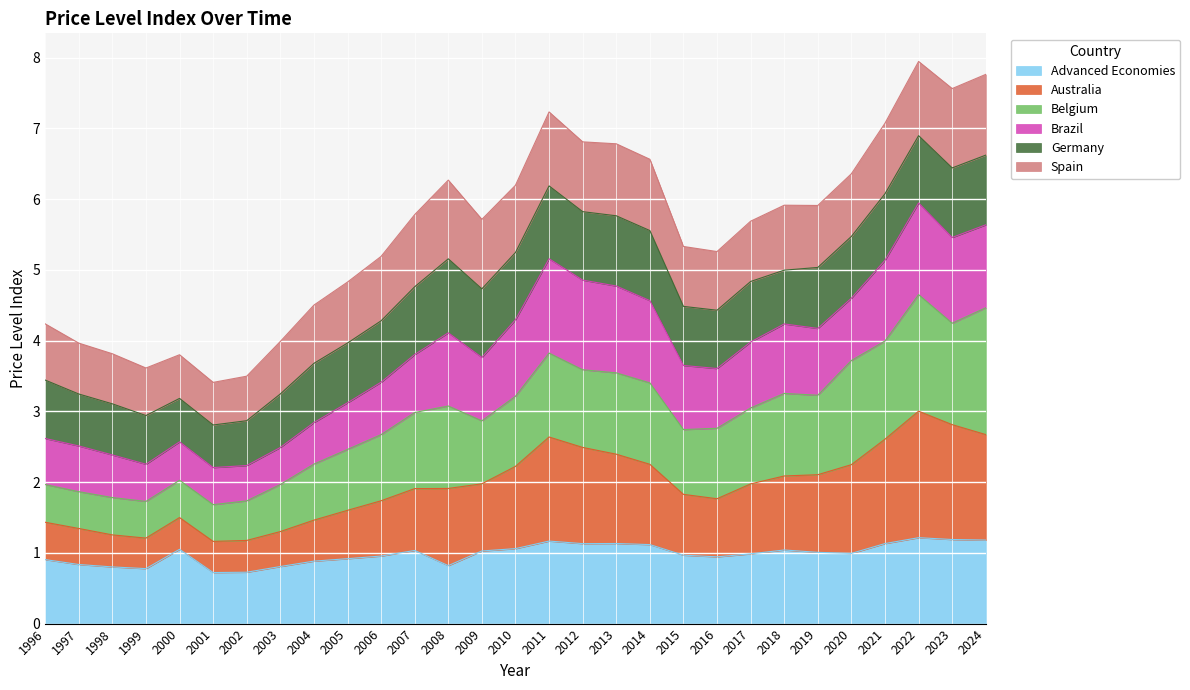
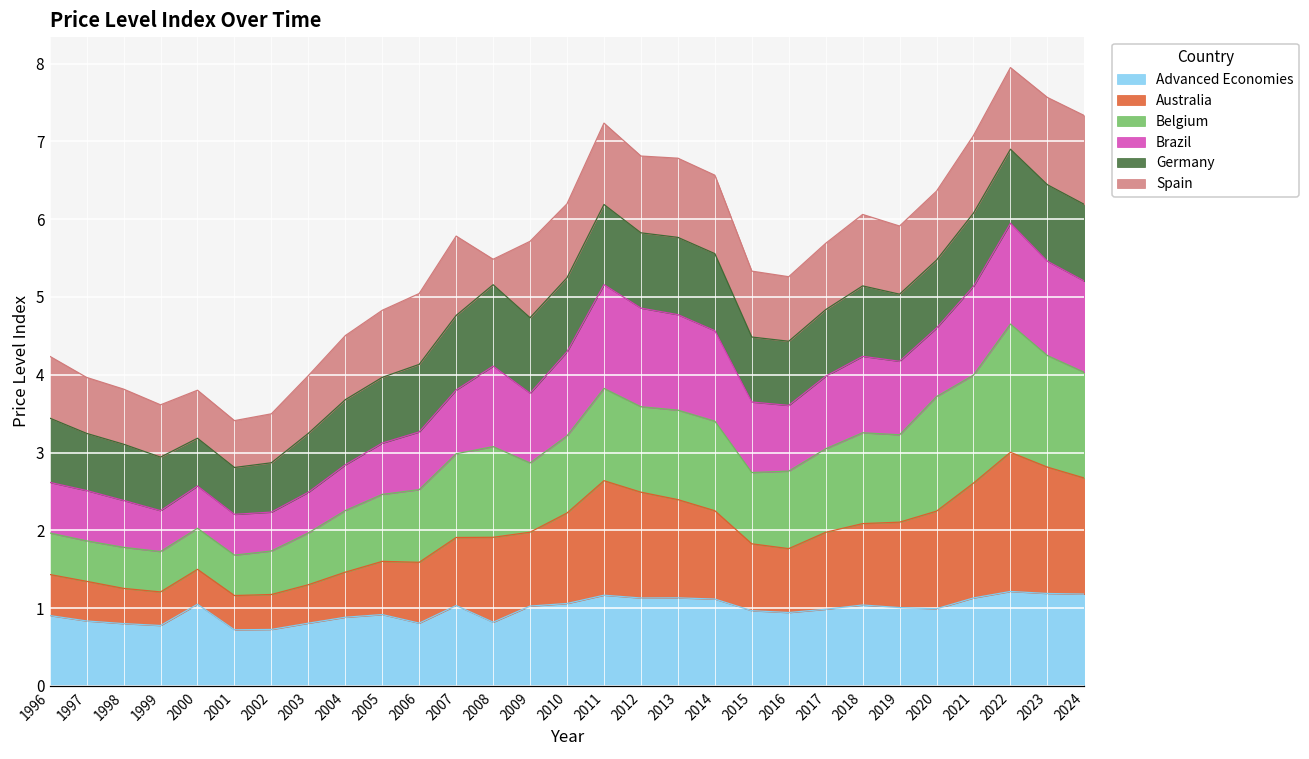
  {
    "Advanced Economies": {
      "1996": 0.9,
      "1997": 0.8,
      "1998": 0.8,
      "1999": 0.8,
      "2000": 1.1,
      "2001": 0.7,
      "2002": 0.7,
      "2003": 0.8,
      "2004": 0.9,
      "2005": 0.9,
-     "2006": 1.0,
+     "2006": 0.8,
      "2007": 1.0,
      "2008": 0.8,
      "2009": 1.0,
      "2010": 1.1,
      "2011": 1.2,
      "2012": 1.1,
      "2013": 1.1,
      "2014": 1.1,
      "2015": 1.0,
      "2016": 0.9,
      "2017": 1.0,
      "2018": 1.0,
      "2019": 1.0,
      "2020": 1.0,
      "2021": 1.1,
      "2022": 1.2,
      "2023": 1.2,
      "2024": 1.2
    },
    "Australia": {
      "1996": 0.5,
      "1997": 0.5,
      "1998": 0.5,
      "1999": 0.4,
      "2000": 0.4,
      "2001": 0.4,
      "2002": 0.4,
      "2003": 0.5,
      "2004": 0.6,
      "2005": 0.7,
      "2006": 0.8,
      "2007": 0.9,
      "2008": 1.1,
      "2009": 0.9,
      "2010": 1.2,
      "2011": 1.5,
      "2012": 1.4,
      "2013": 1.3,
      "2014": 1.1,
      "2015": 0.9,
      "2016": 0.8,
      "2017": 1.0,
      "2018": 1.0,
      "2019": 1.1,
      "2020": 1.3,
      "2021": 1.5,
      "2022": 1.8,
      "2023": 1.6,
      "2024": 1.5
    },
    "Belgium": {
      "1996": 0.5,
      "1997": 0.5,
      "1998": 0.5,
      "1999": 0.5,
      "2000": 0.5,
      "2001": 0.5,
      "2002": 0.6,
      "2003": 0.7,
      "2004": 0.8,
      "2005": 0.9,
      "2006": 0.9,
      "2007": 1.1,
      "2008": 1.2,
      "2009": 0.9,
      "2010": 1.0,
      "2011": 1.2,
      "2012": 1.1,
      "2013": 1.1,
      "2014": 1.2,
      "2015": 0.9,
      "2016": 1.0,
      "2017": 1.1,
      "2018": 1.2,
      "2019": 1.1,
      "2020": 1.5,
      "2021": 1.4,
      "2022": 1.6,
      "2023": 1.4,
-     "2024": 1.8
+     "2024": 1.4
    },
    "Brazil": {
      "1996": 0.7,
      "1997": 0.6,
      "1998": 0.6,
      "1999": 0.5,
      "2000": 0.5,
      "2001": 0.5,
      "2002": 0.5,
      "2003": 0.5,
      "2004": 0.6,
      "2005": 0.7,
      "2006": 0.7,
      "2007": 0.8,
      "2008": 1.0,
      "2009": 0.9,
      "2010": 1.1,
      "2011": 1.3,
      "2012": 1.3,
      "2013": 1.2,
      "2014": 1.2,
      "2015": 0.9,
      "2016": 0.8,
      "2017": 0.9,
      "2018": 1.0,
      "2019": 0.9,
      "2020": 0.9,
      "2021": 1.1,
      "2022": 1.3,
      "2023": 1.2,
      "2024": 1.2
    },
    "Germany": {
      "1996": 0.8,
      "1997": 0.7,
      "1998": 0.7,
      "1999": 0.7,
      "2000": 0.6,
      "2001": 0.6,
      "2002": 0.6,
      "2003": 0.8,
      "2004": 0.8,
      "2005": 0.8,
      "2006": 0.9,
      "2007": 1.0,
      "2008": 1.0,
      "2009": 1.0,
      "2010": 1.0,
      "2011": 1.0,
      "2012": 1.0,
      "2013": 1.0,
      "2014": 1.0,
      "2015": 0.8,
      "2016": 0.8,
      "2017": 0.9,
-     "2018": 0.8,
+     "2018": 0.9,
      "2019": 0.9,
      "2020": 0.9,
      "2021": 0.9,
      "2022": 1.0,
      "2023": 1.0,
      "2024": 1.0
    },
    "Spain": {
      "1996": 0.8,
      "1997": 0.7,
      "1998": 0.7,
      "1999": 0.7,
      "2000": 0.6,
      "2001": 0.6,
      "2002": 0.6,
      "2003": 0.7,
      "2004": 0.8,
      "2005": 0.9,
      "2006": 0.9,
      "2007": 1.0,
-     "2008": 1.1,
+     "2008": 0.3,
      "2009": 1.0,
      "2010": 1.0,
      "2011": 1.0,
      "2012": 1.0,
      "2013": 1.0,
      "2014": 1.0,
      "2015": 0.8,
      "2016": 0.8,
      "2017": 0.9,
      "2018": 0.9,
      "2019": 0.9,
      "2020": 0.9,
      "2021": 1.0,
      "2022": 1.0,
      "2023": 1.1,
      "2024": 1.1
    }
  }
